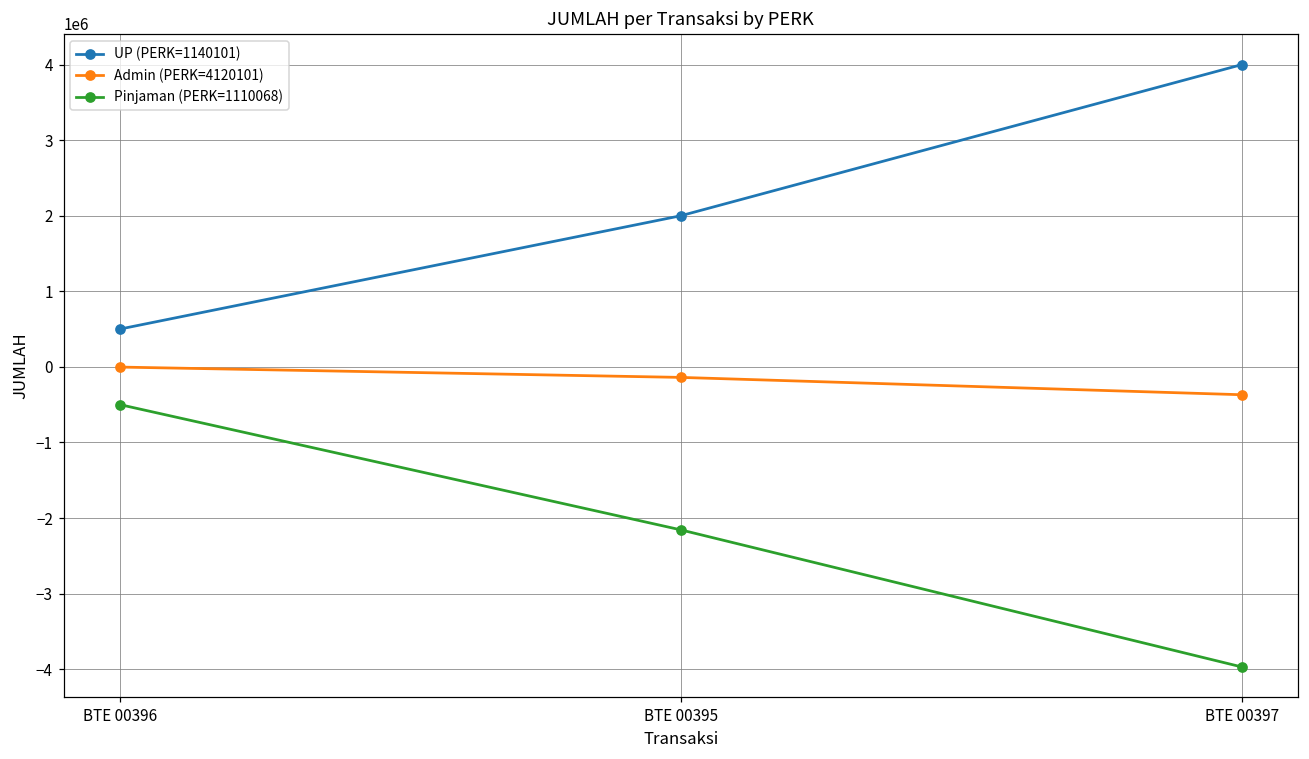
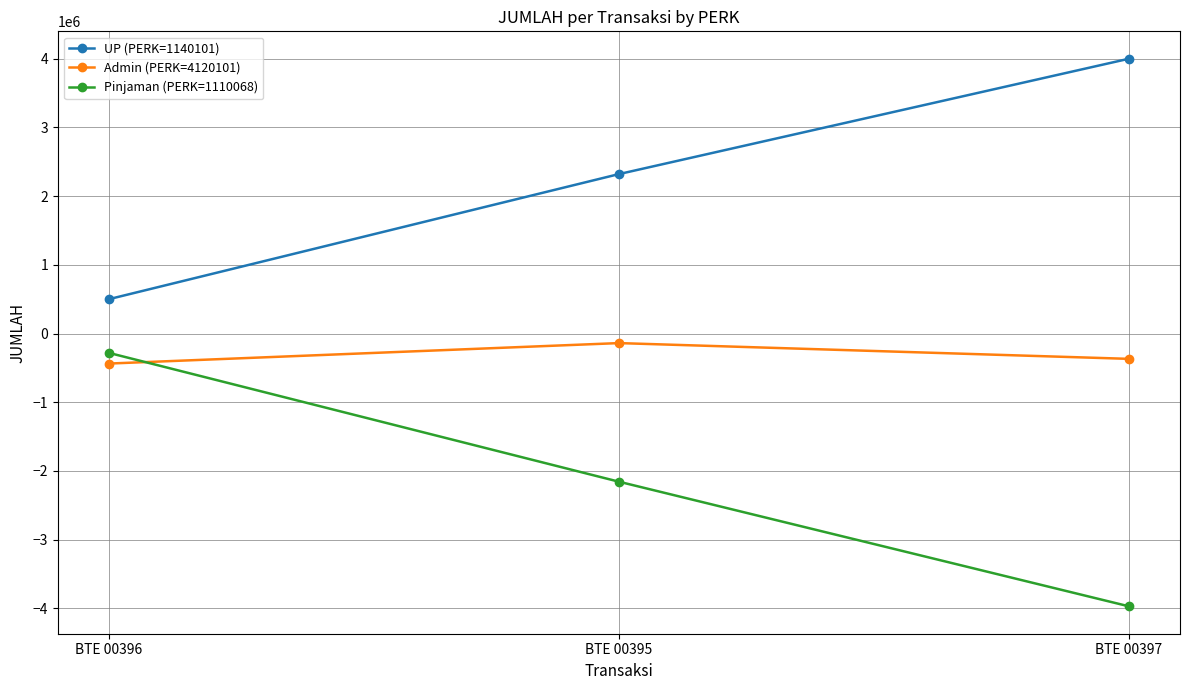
  {
    "UP (PERK=1140101)": {
      "BTE 00396": 500000,
-     "BTE 00395": 2000000,
+     "BTE 00395": 2300000,
      "BTE 00397": 4000000
    },
    "Admin (PERK=4120101)": {
-     "BTE 00396": 0,
+     "BTE 00396": -400000,
      "BTE 00395": -100000,
      "BTE 00397": -400000
    },
    "Pinjaman (PERK=1110068)": {
-     "BTE 00396": -500000,
+     "BTE 00396": -300000,
      "BTE 00395": -2200000,
      "BTE 00397": -4000000
    }
  }
